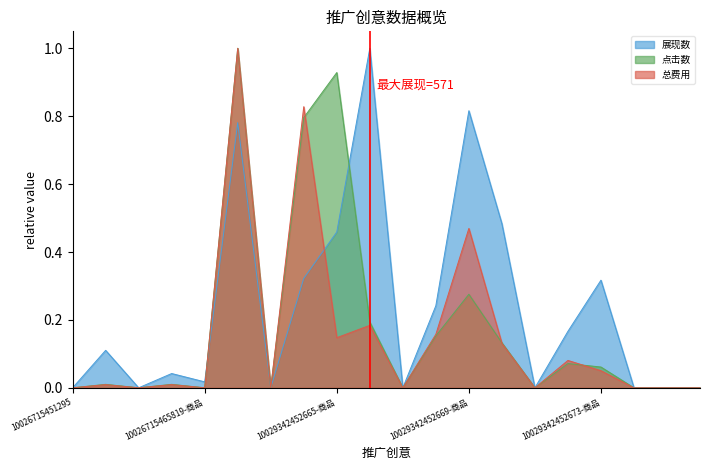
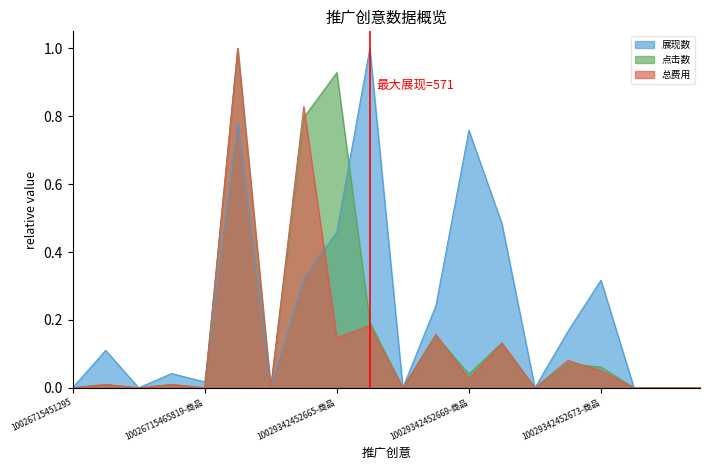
  {
    "展现数": {
      "10026715465819-商品": 0.02,
      "10029342452665-商品": 0.46,
-     "10029342452669-商品": 0.82,
+     "10029342452669-商品": 0.76,
      "10029342452673-商品": 0.32
    },
    "点击数": {
      "10029342452665-商品": 0.93,
-     "10029342452669-商品": 0.28,
+     "10029342452669-商品": 0.04,
      "10029342452673-商品": 0.06
    },
    "总费用": {
      "10029342452665-商品": 0.15,
-     "10029342452669-商品": 0.47,
+     "10029342452669-商品": 0.03,
      "10029342452673-商品": 0.05
    }
  }
